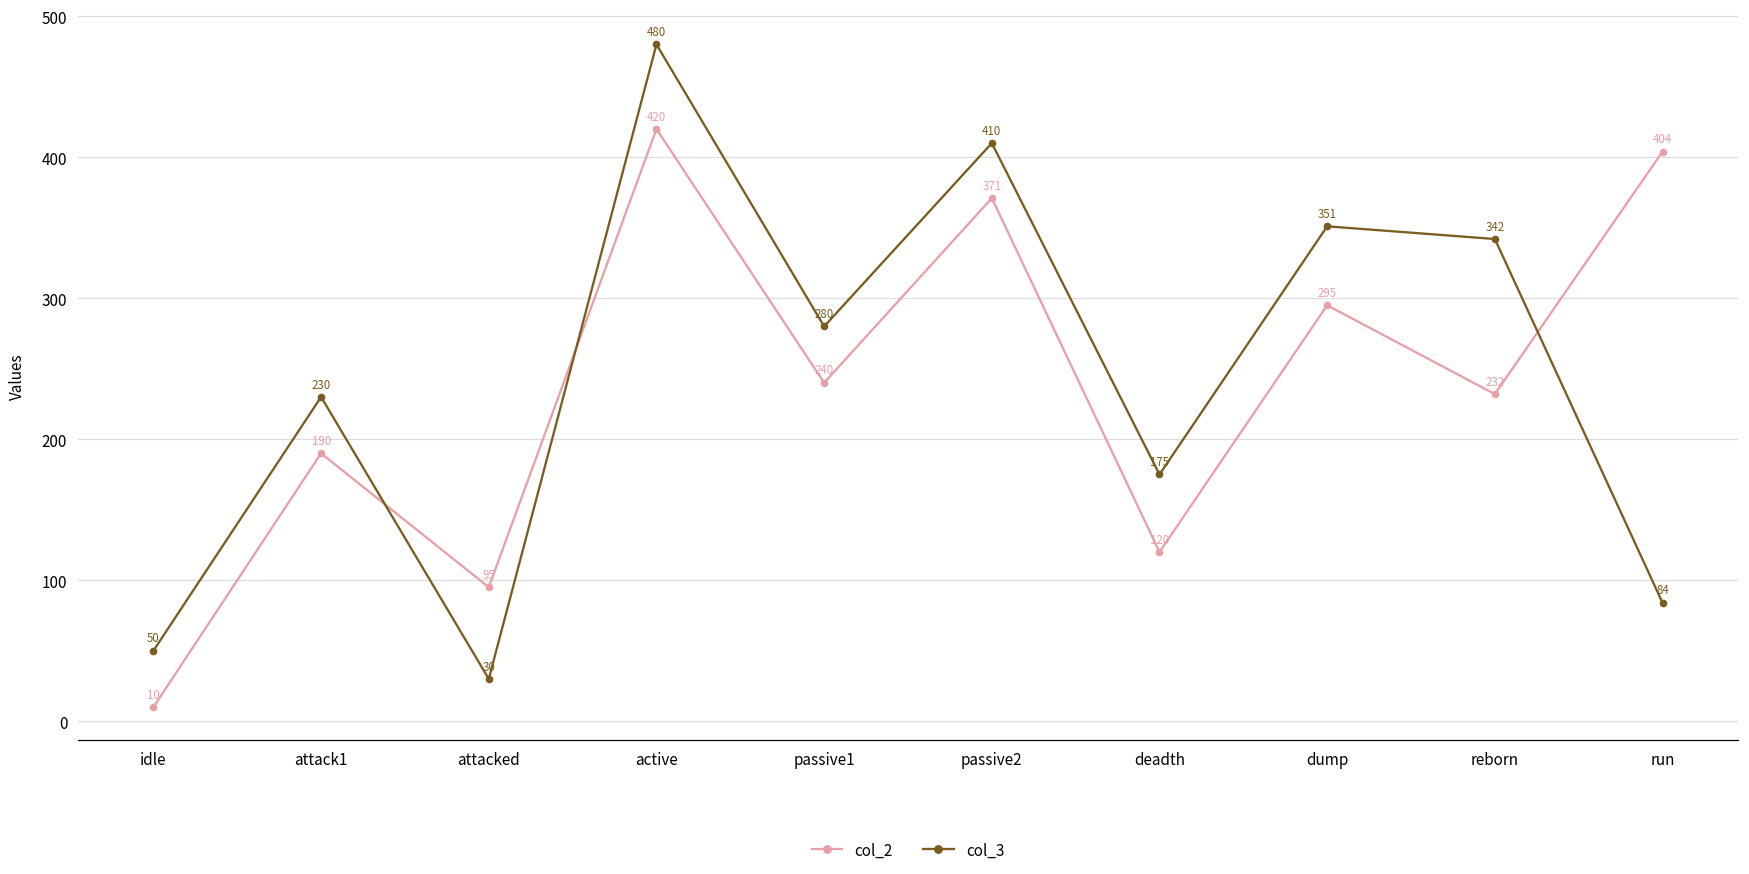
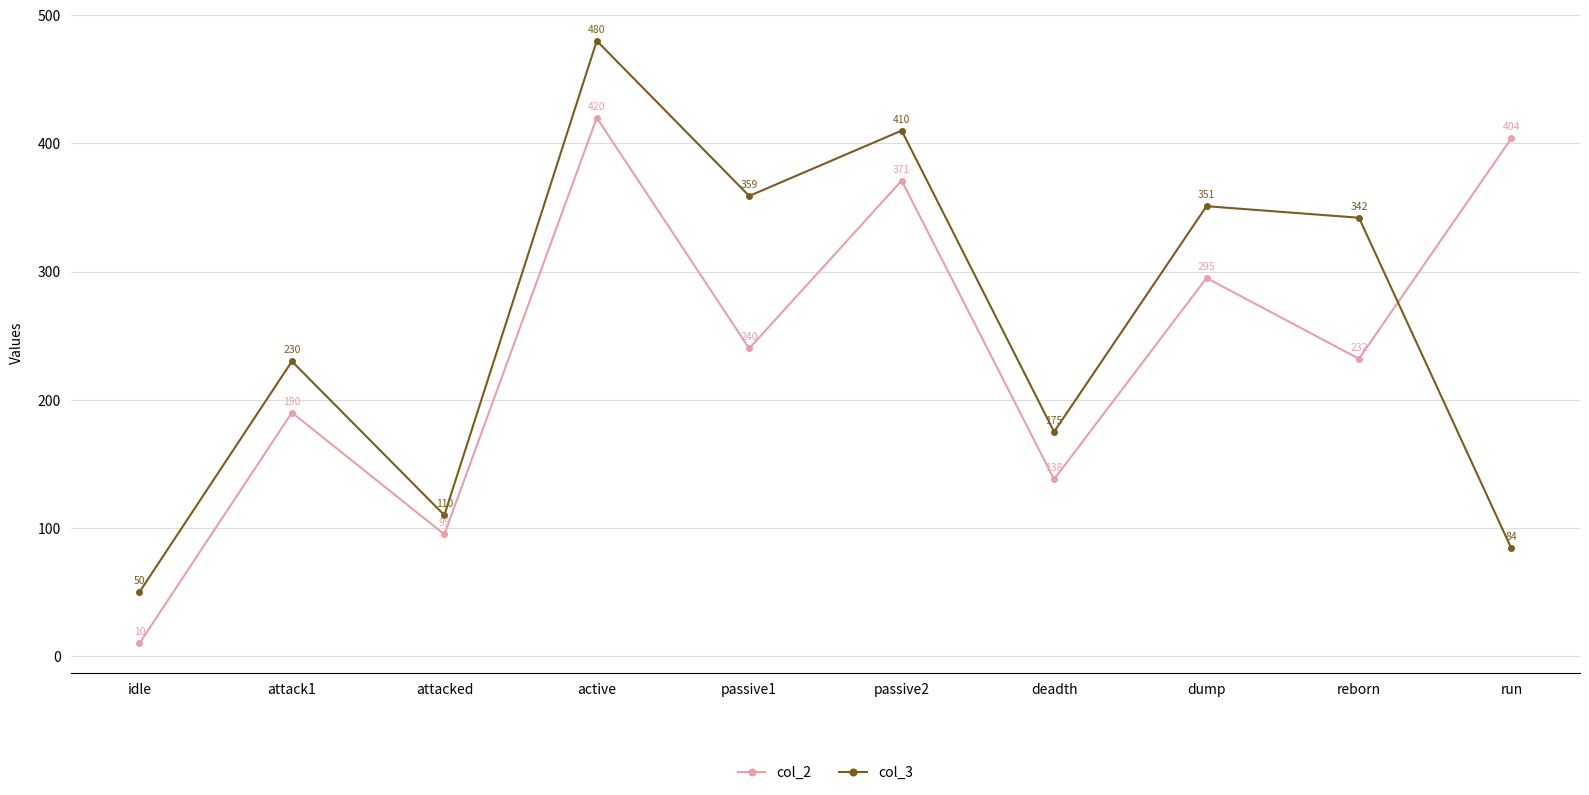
  {
    "col_2": {
      "idle": 10,
      "attack1": 190,
      "attacked": 95,
      "active": 420,
      "passive1": 240,
      "passive2": 371,
-     "deadth": 120,
+     "deadth": 138,
      "dump": 295,
      "reborn": 232,
      "run": 404
    },
    "col_3": {
      "idle": 50,
      "attack1": 230,
-     "attacked": 30,
+     "attacked": 110,
      "active": 480,
-     "passive1": 280,
+     "passive1": 359,
      "passive2": 410,
      "deadth": 175,
      "dump": 351,
      "reborn": 342,
      "run": 84
    }
  }
